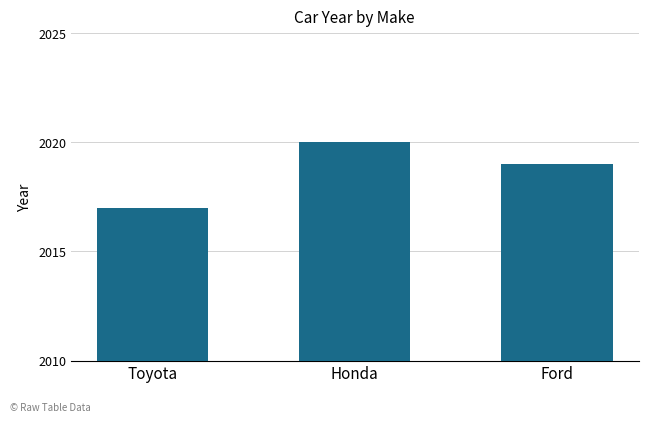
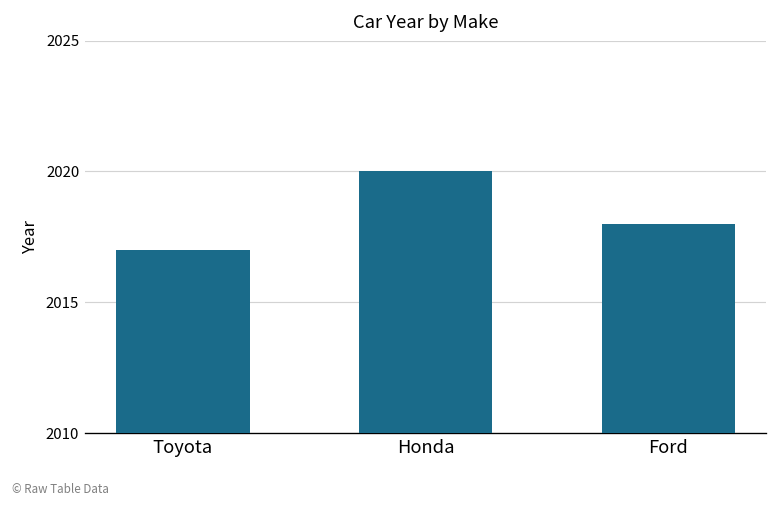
  {
    "Toyota": 2017,
    "Honda": 2020,
-   "Ford": 2019
+   "Ford": 2018
  }
